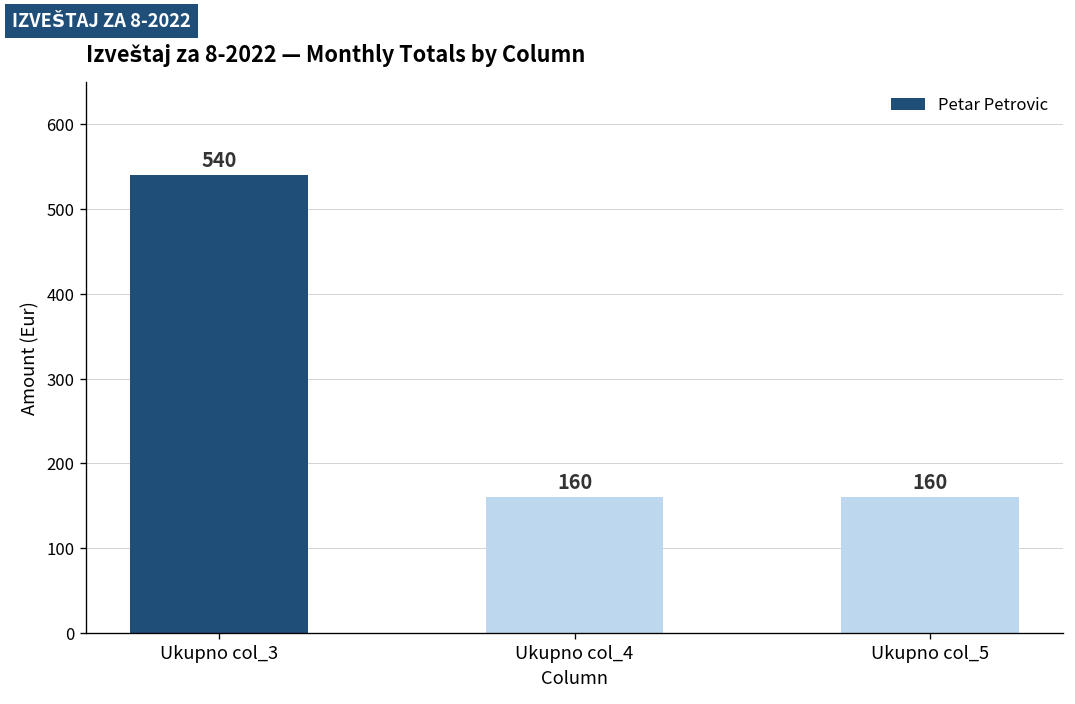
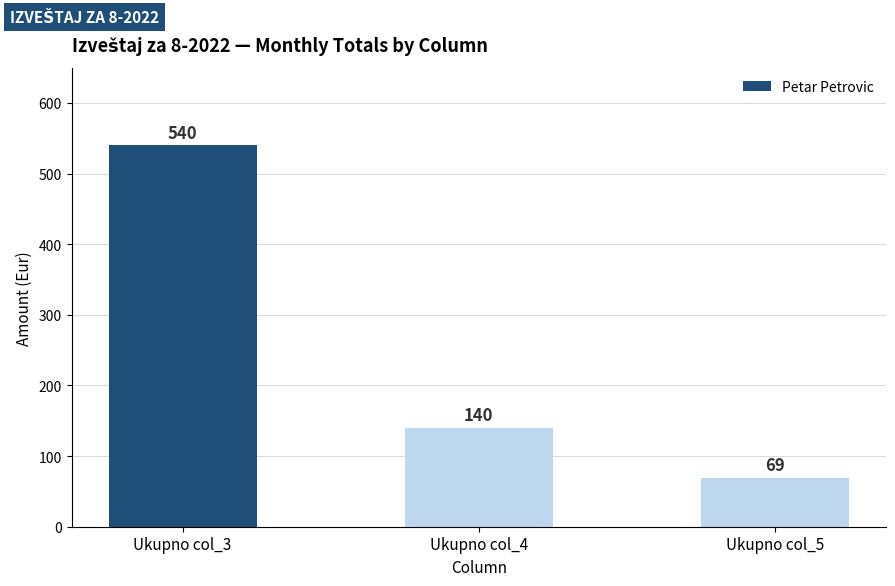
  {
    "Ukupno col_3": 540,
-   "Ukupno col_4": 160,
-   "Ukupno col_5": 160
+   "Ukupno col_4": 140,
+   "Ukupno col_5": 69
  }
